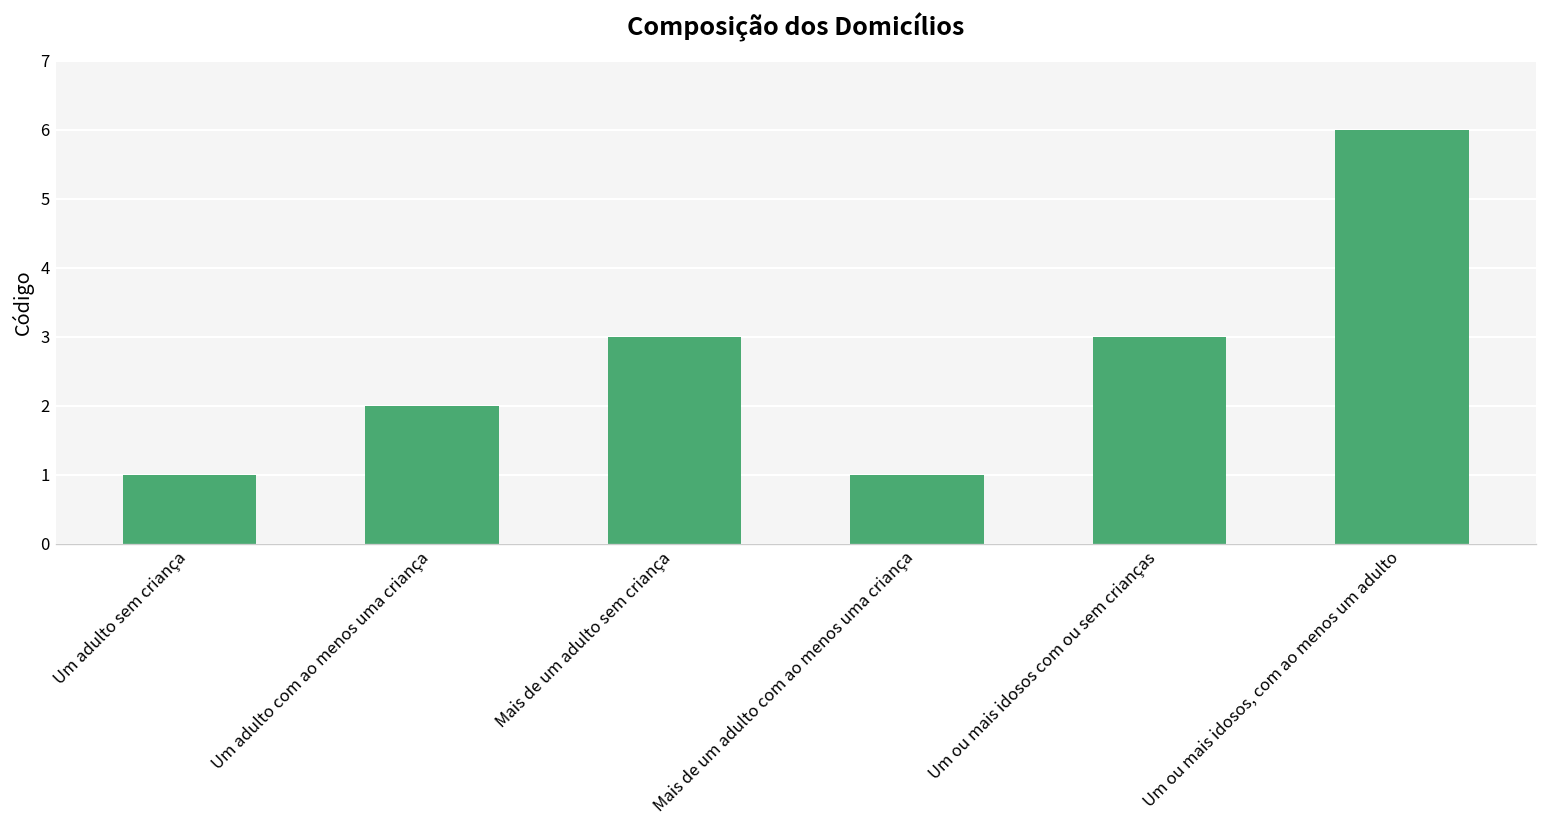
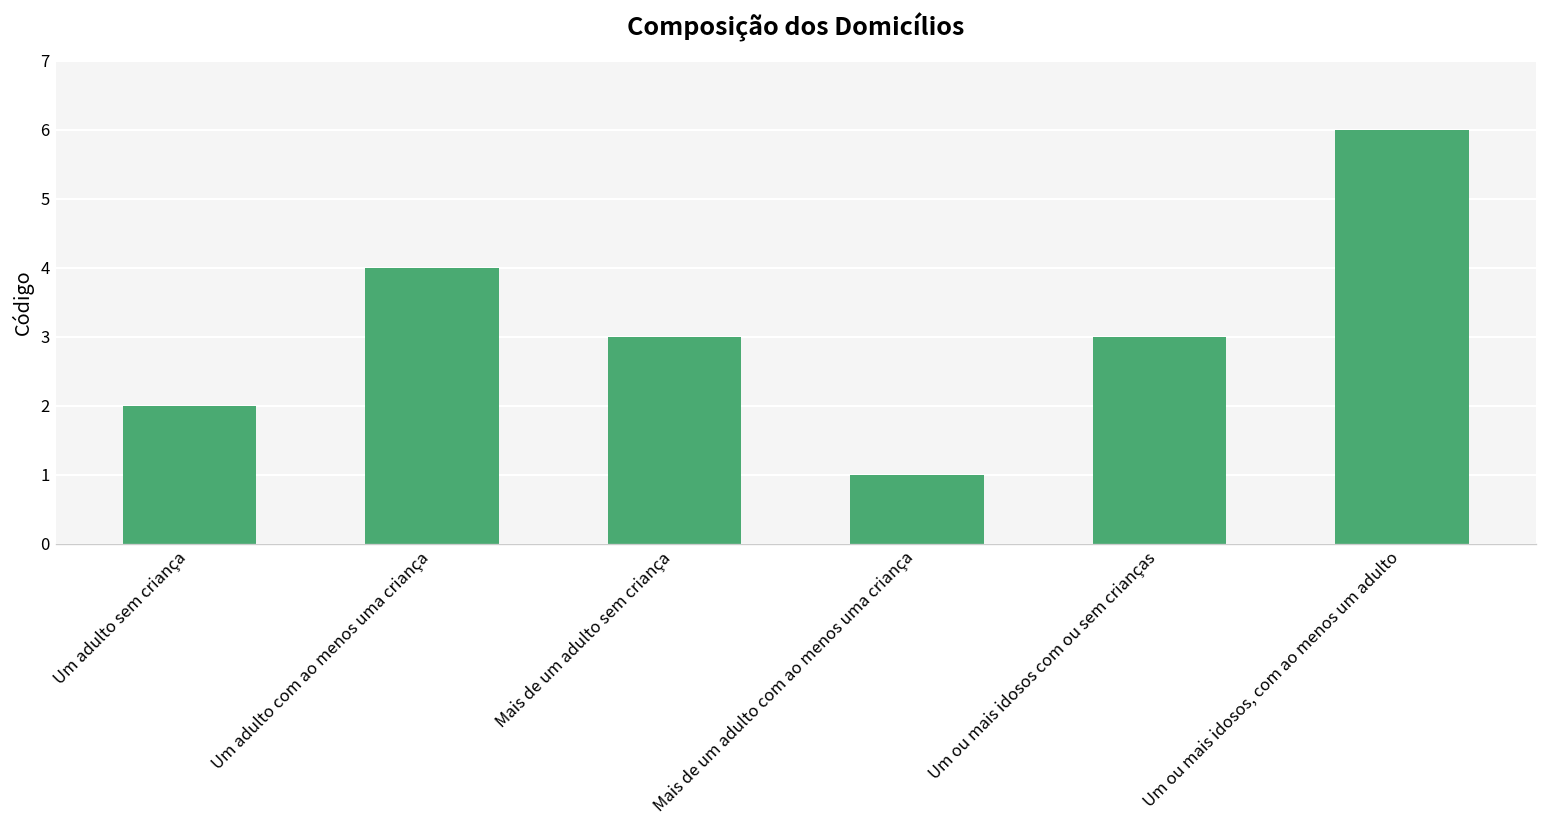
  {
-   "Um adulto sem criança": 1,
-   "Um adulto com ao menos uma criança": 2,
+   "Um adulto sem criança": 2,
+   "Um adulto com ao menos uma criança": 4,
    "Mais de um adulto sem criança": 3,
    "Mais de um adulto com ao menos uma criança": 1,
    "Um ou mais idosos com ou sem crianças": 3,
    "Um ou mais idosos, com ao menos um adulto": 6
  }
